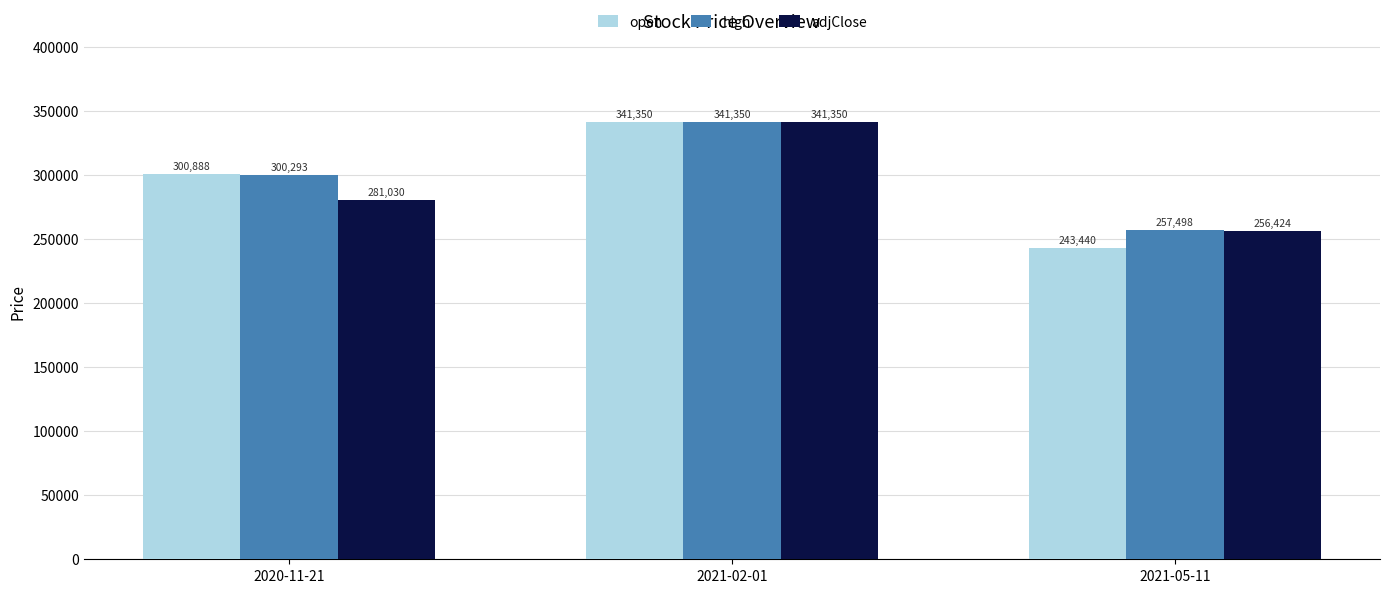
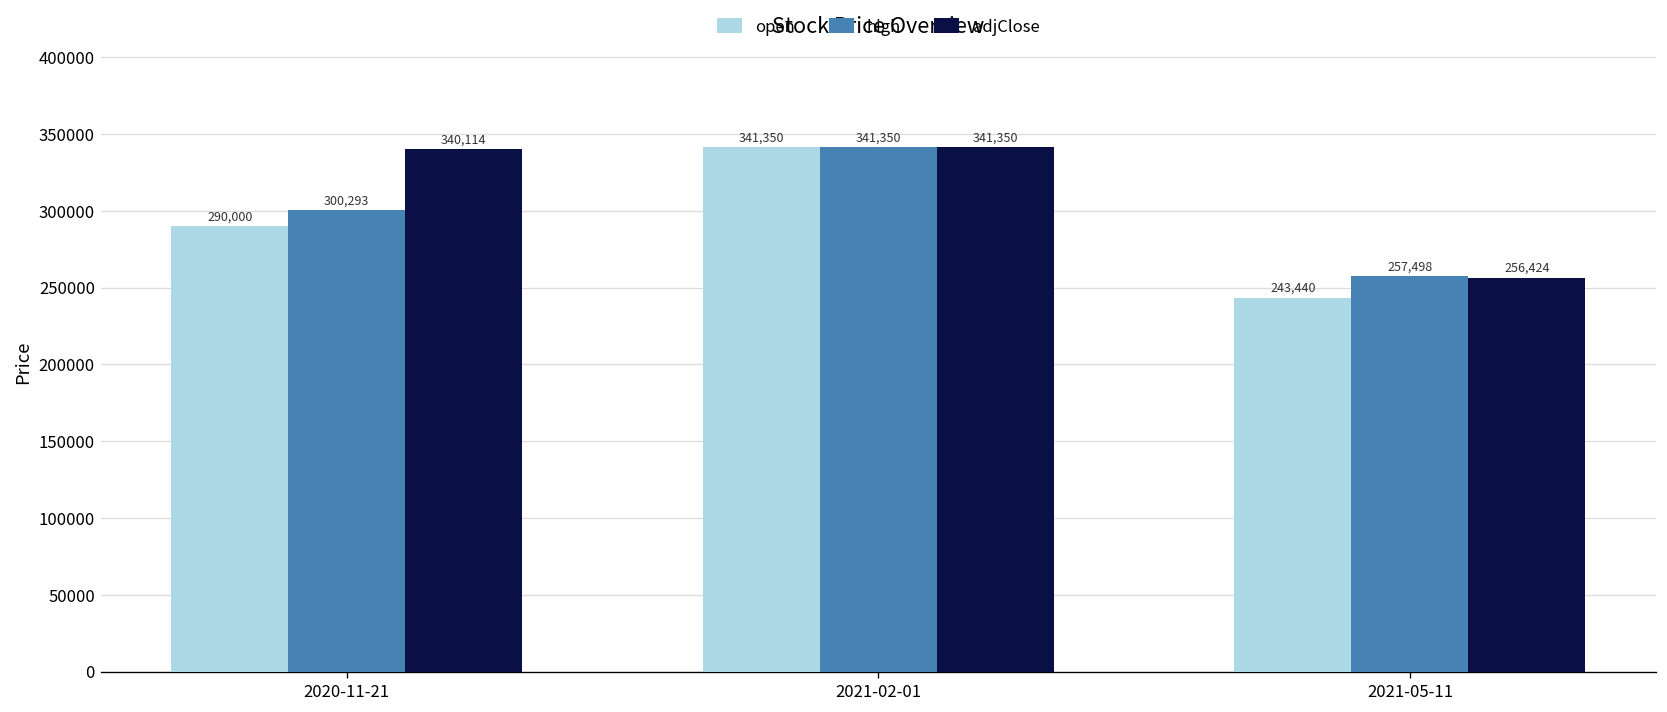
  {
    "open": {
-     "2020-11-21": "300,888",
+     "2020-11-21": "290,000",
      "2021-02-01": "341,350",
      "2021-05-11": "243,440"
    },
    "high": {
      "2021-02-01": "341,350",
      "2021-05-11": "257,498"
    },
    "adjClose": {
-     "2020-11-21": "281,030",
+     "2020-11-21": "340,114",
      "2021-02-01": "341,350"
    }
  }
